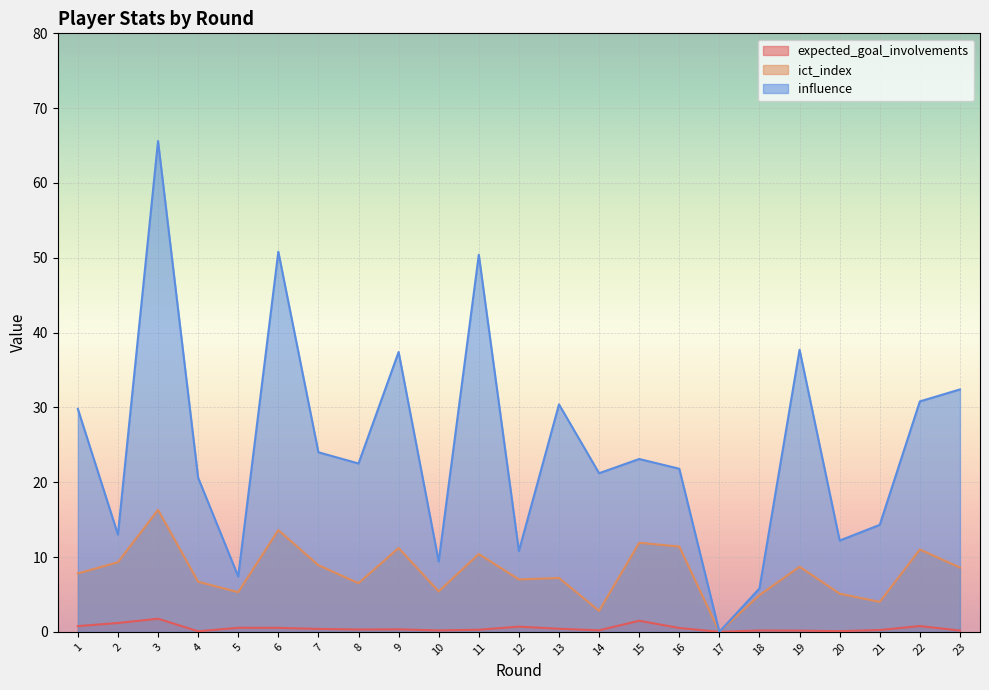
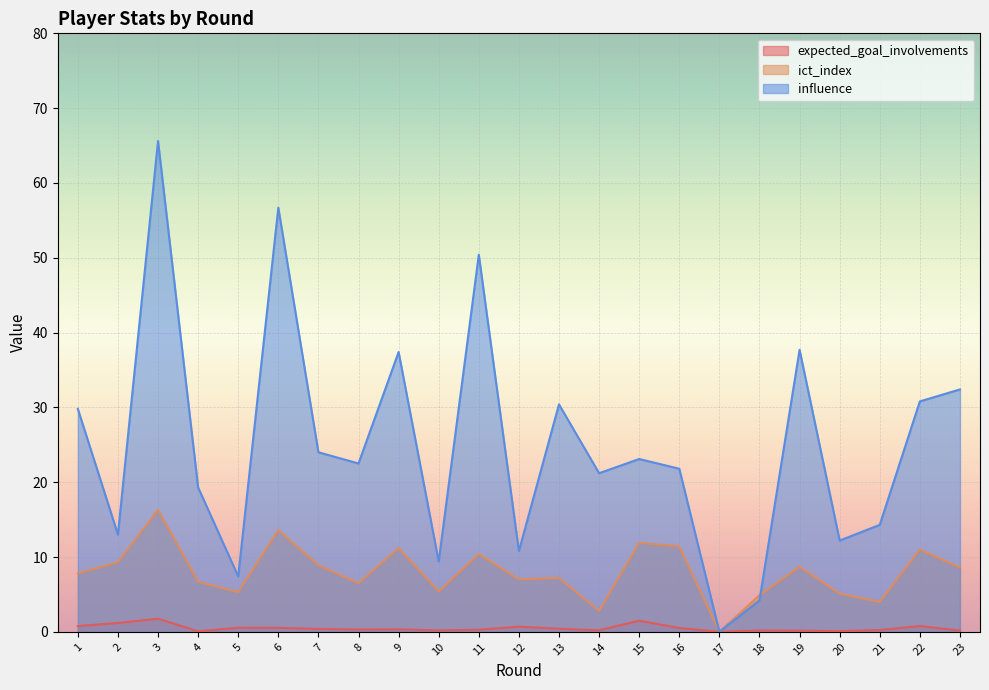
  {
    "influence": {
      "1": 30,
      "2": 13,
      "3": 66,
-     "4": 21,
+     "4": 19,
      "5": 7,
-     "6": 51,
+     "6": 57,
      "7": 24,
      "8": 23,
      "9": 37,
      "10": 9,
      "11": 50,
      "12": 11,
      "13": 30,
      "14": 21,
      "15": 23,
      "16": 22,
-     "18": 6,
+     "18": 4,
      "19": 38,
      "20": 12,
      "21": 14,
      "22": 31,
      "23": 32
    }
  }
